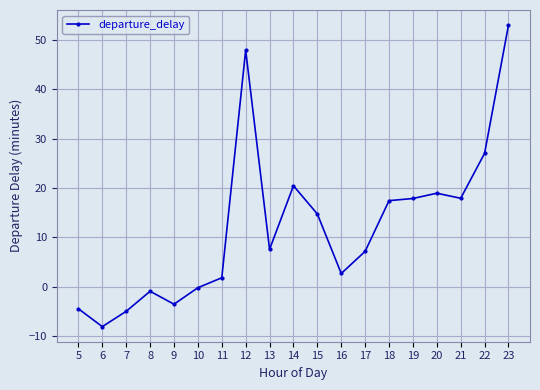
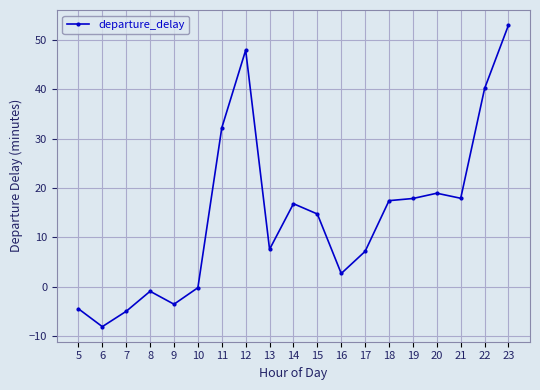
  {
    "5": -4,
    "6": -8,
    "7": -5,
    "8": -1,
    "9": -4,
    "10": 0,
-   "11": 2,
+   "11": 32,
    "12": 48,
    "13": 8,
-   "14": 20,
+   "14": 17,
    "15": 15,
    "16": 3,
    "17": 7,
    "18": 17,
    "19": 18,
    "20": 19,
    "21": 18,
-   "22": 27,
+   "22": 40,
    "23": 53
  }
